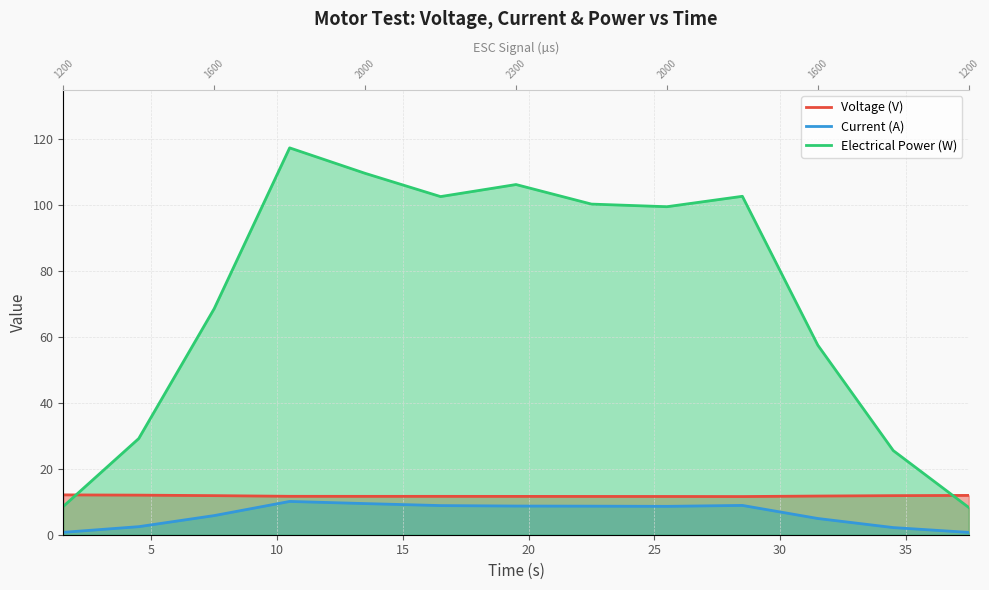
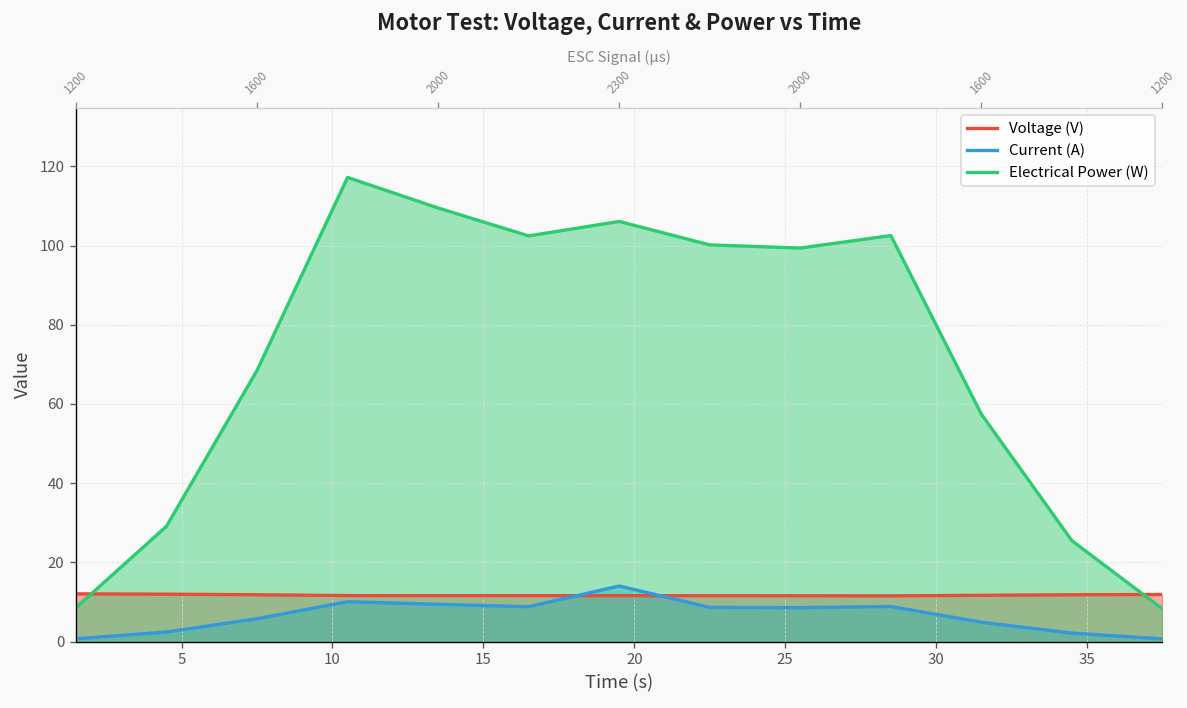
  {
    "Voltage (V)": {
      "2300": 12
    },
    "Current (A)": {
-     "2300": 9
+     "2300": 14
    },
    "Electrical Power (W)": {
      "2300": 106
    }
  }
